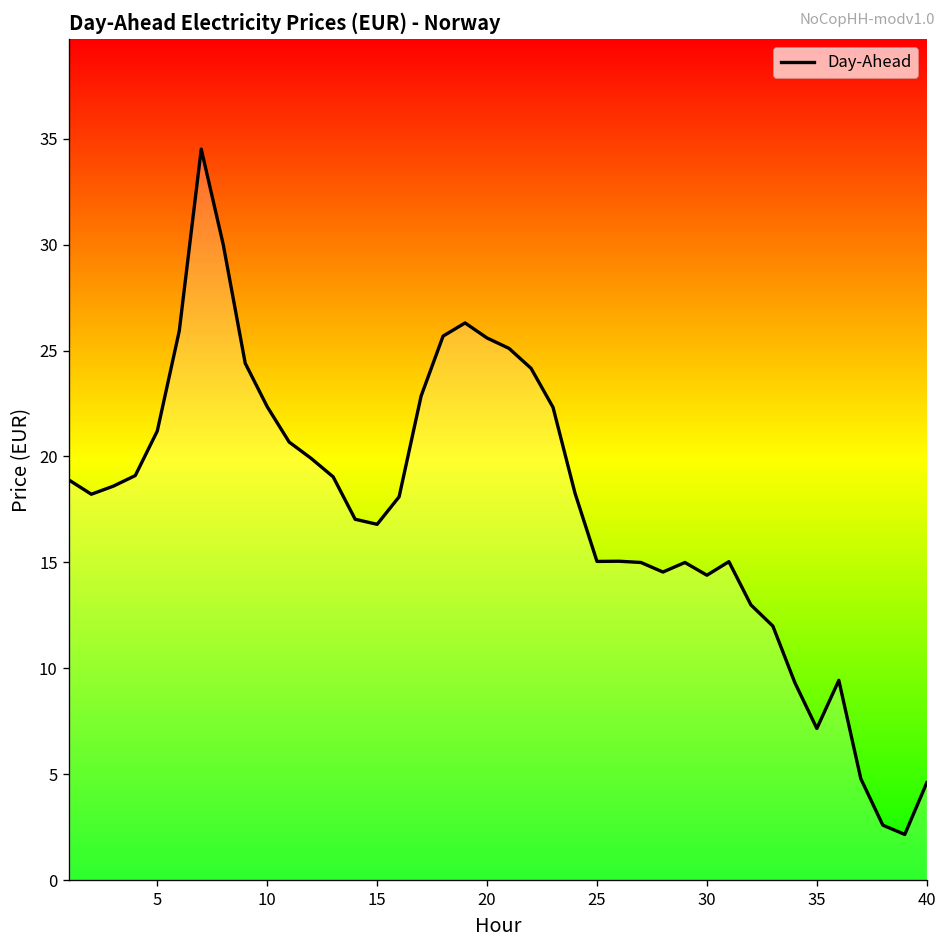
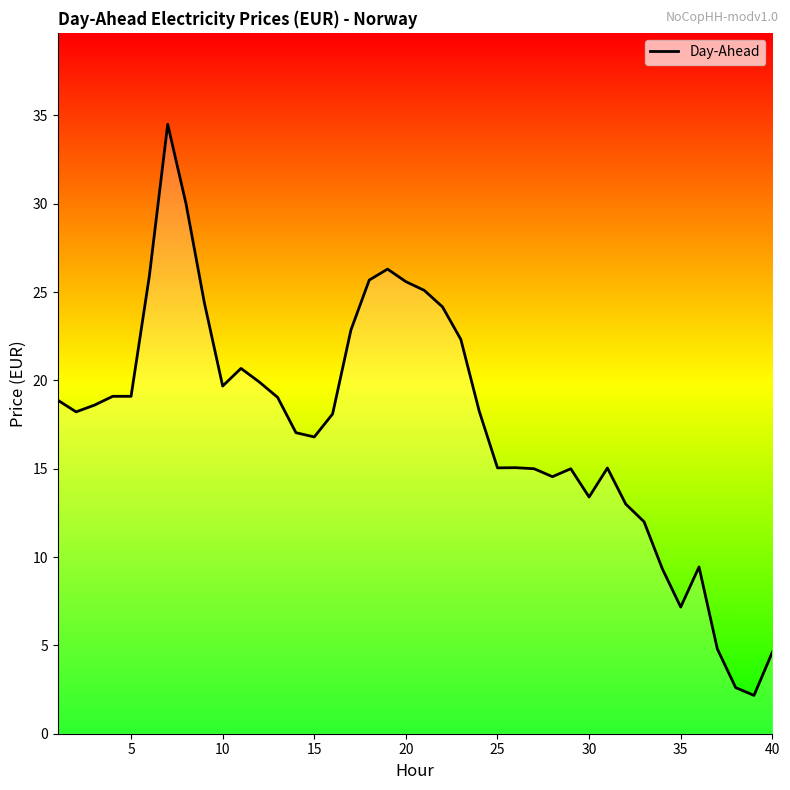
  {
-   "5": 21.2,
-   "10": 22.4,
+   "5": 19.1,
+   "10": 19.7,
    "15": 16.8,
    "20": 25.6,
    "25": 15.1,
-   "30": 14.4,
+   "30": 13.4,
    "35": 7.2,
    "40": 4.6
  }
